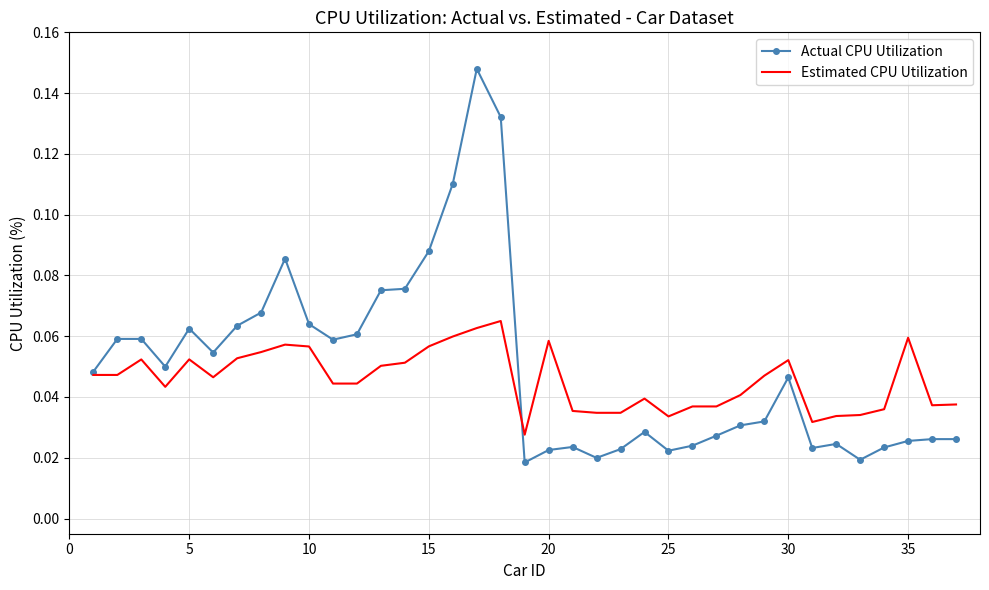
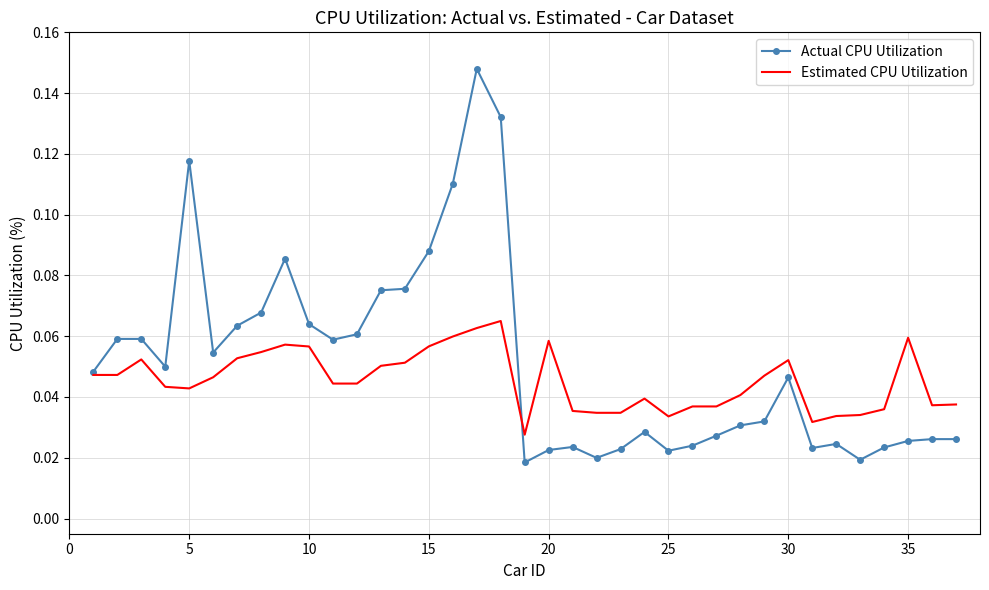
  {
    "Actual CPU Utilization": {
-     "5": 0.063,
+     "5": 0.118,
      "10": 0.064,
      "15": 0.088,
      "20": 0.023,
      "25": 0.022,
      "30": 0.046,
      "35": 0.026
    },
    "Estimated CPU Utilization": {
-     "5": 0.052,
+     "5": 0.043,
      "10": 0.057,
      "15": 0.057,
      "20": 0.058,
      "25": 0.034,
      "30": 0.052,
      "35": 0.059
    }
  }
